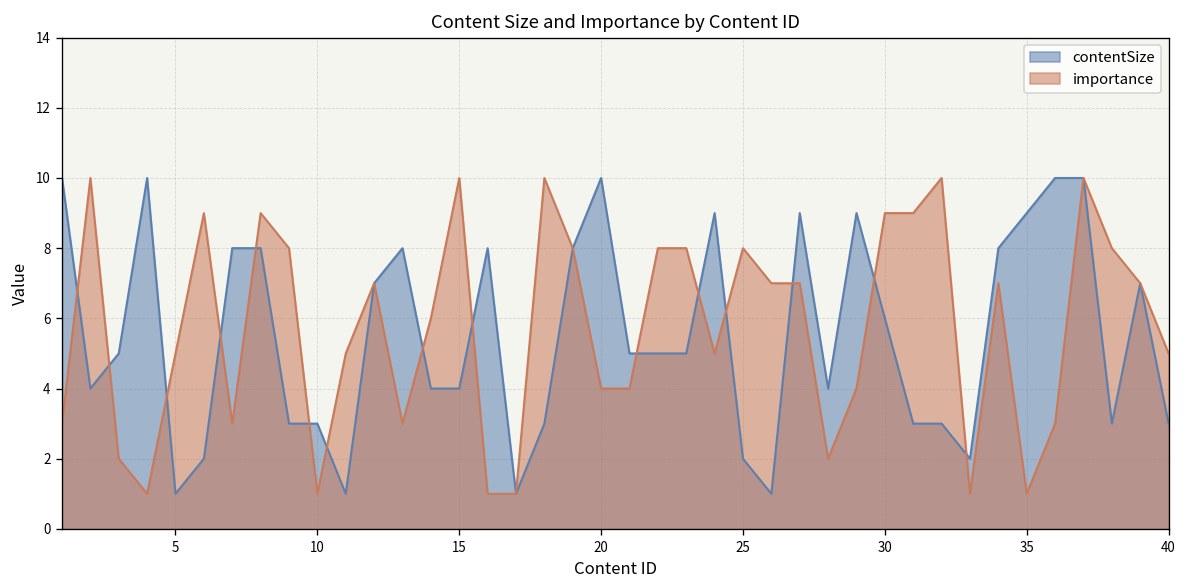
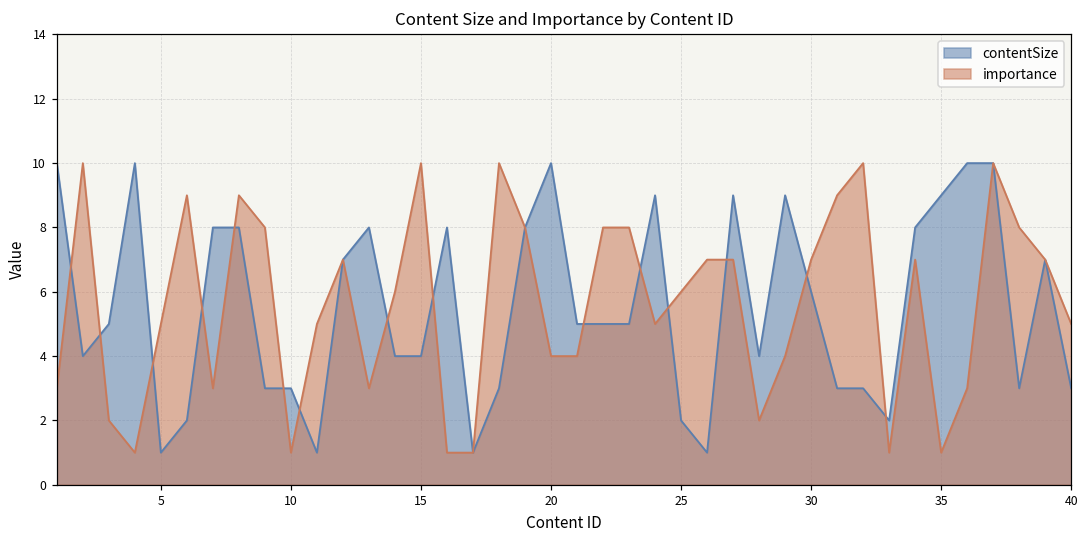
  {
    "contentSize": {
      "5": 1,
      "10": 3,
      "15": 4,
      "20": 10,
      "25": 2,
      "30": 6,
      "35": 9,
      "40": 3
    },
    "importance": {
      "5": 5,
      "10": 1,
      "15": 10,
      "20": 4,
-     "25": 8,
-     "30": 9,
+     "25": 6,
+     "30": 7,
      "35": 1,
      "40": 5
    }
  }
